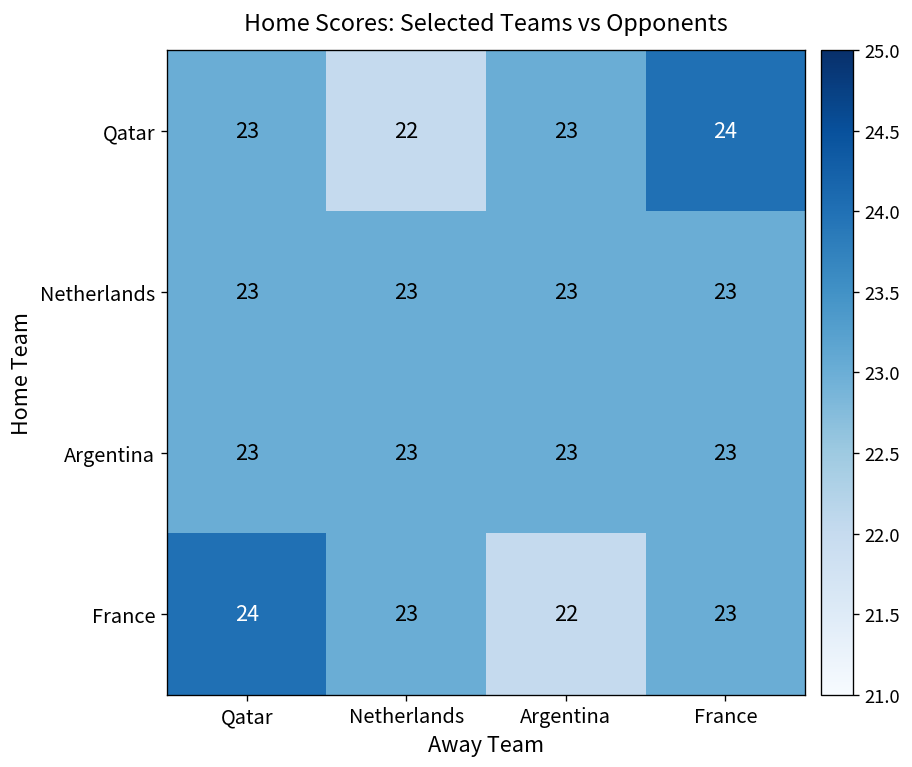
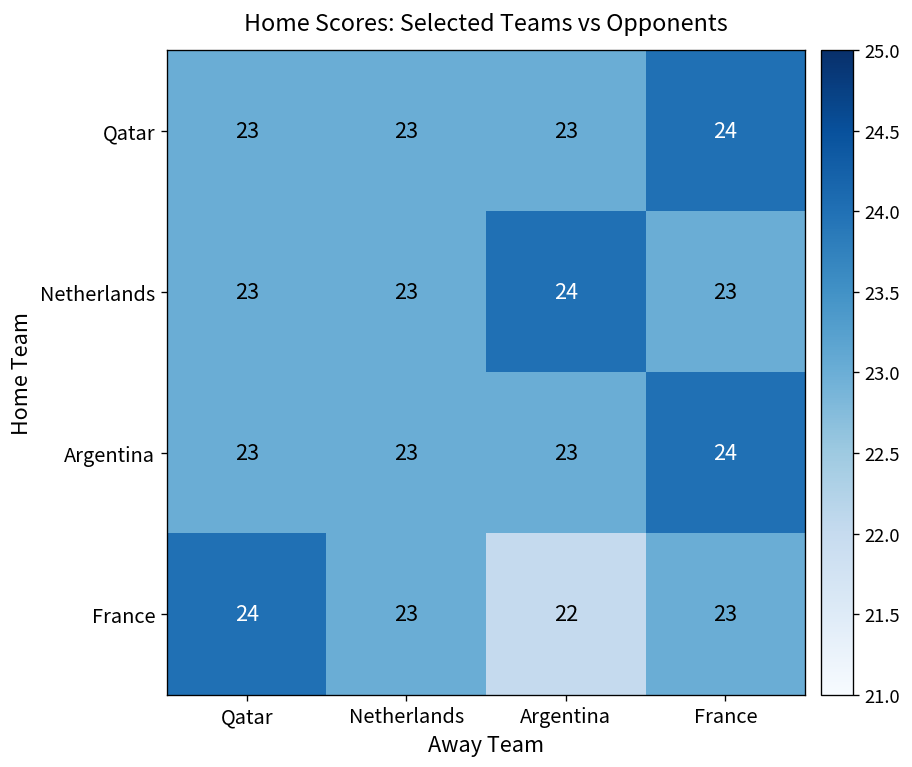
  {
    "Qatar": {
      "Qatar": 23,
-     "Netherlands": 22,
+     "Netherlands": 23,
      "Argentina": 23,
      "France": 24
    },
    "Netherlands": {
      "Qatar": 23,
      "Netherlands": 23,
-     "Argentina": 23,
+     "Argentina": 24,
      "France": 23
    },
    "Argentina": {
      "Qatar": 23,
      "Netherlands": 23,
      "Argentina": 23,
-     "France": 23
+     "France": 24
    },
    "France": {
      "Qatar": 24,
      "Netherlands": 23,
      "Argentina": 22,
      "France": 23
    }
  }
